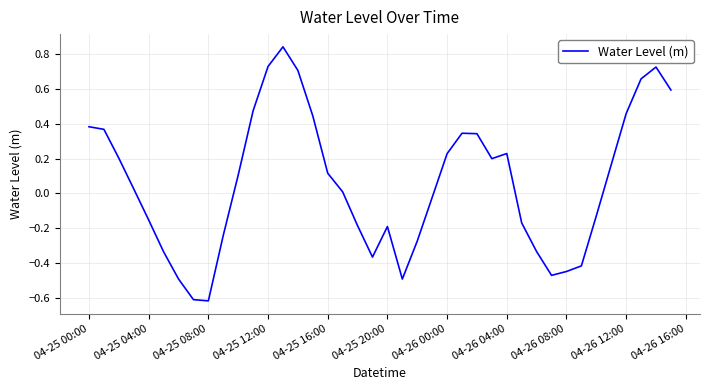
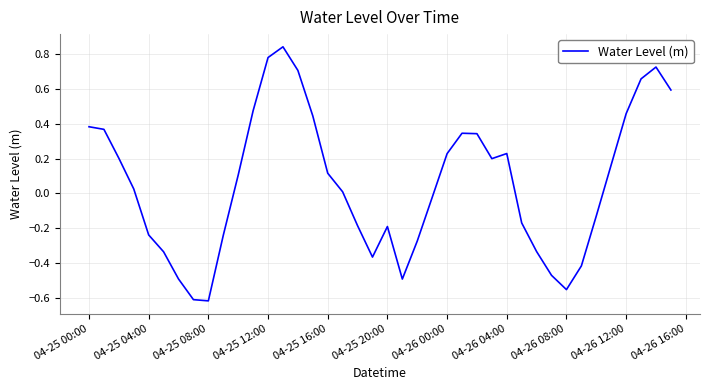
  {
    "04-25 00:00": 0.38,
-   "04-25 04:00": -0.15,
+   "04-25 04:00": -0.24,
    "04-25 08:00": -0.62,
-   "04-25 12:00": 0.73,
+   "04-25 12:00": 0.78,
    "04-25 16:00": 0.12,
    "04-25 20:00": -0.19,
    "04-26 00:00": 0.23,
    "04-26 04:00": 0.23,
-   "04-26 08:00": -0.45,
+   "04-26 08:00": -0.55,
    "04-26 12:00": 0.46
  }
